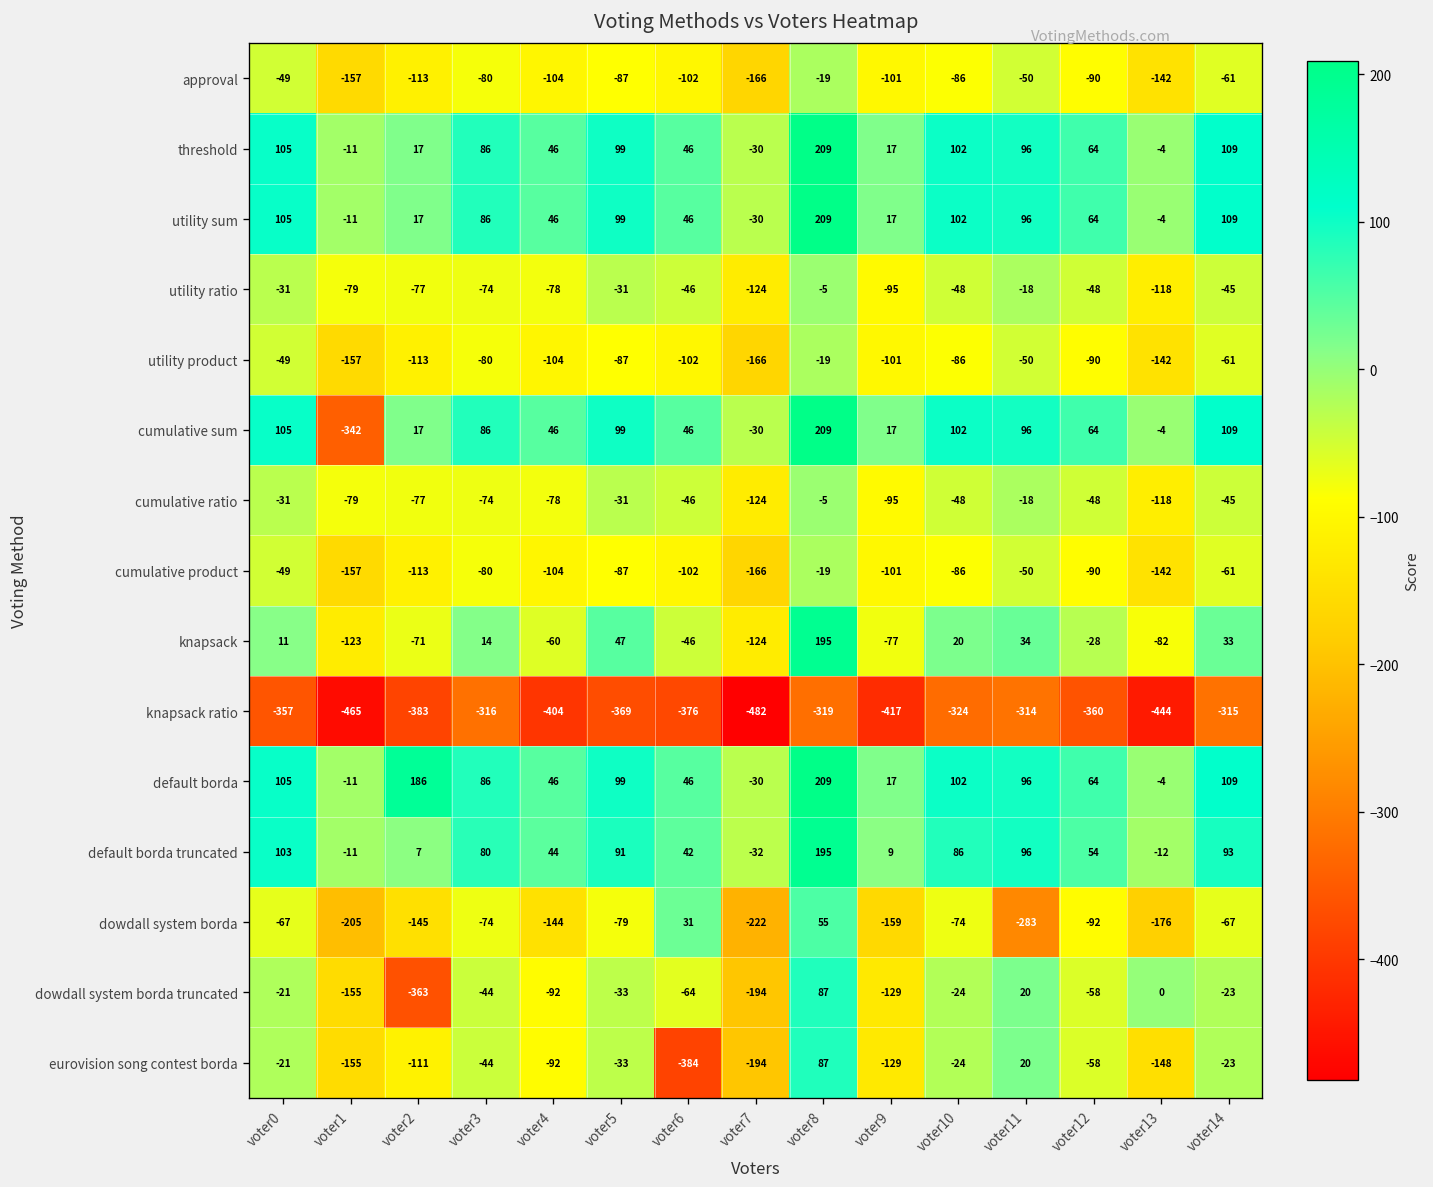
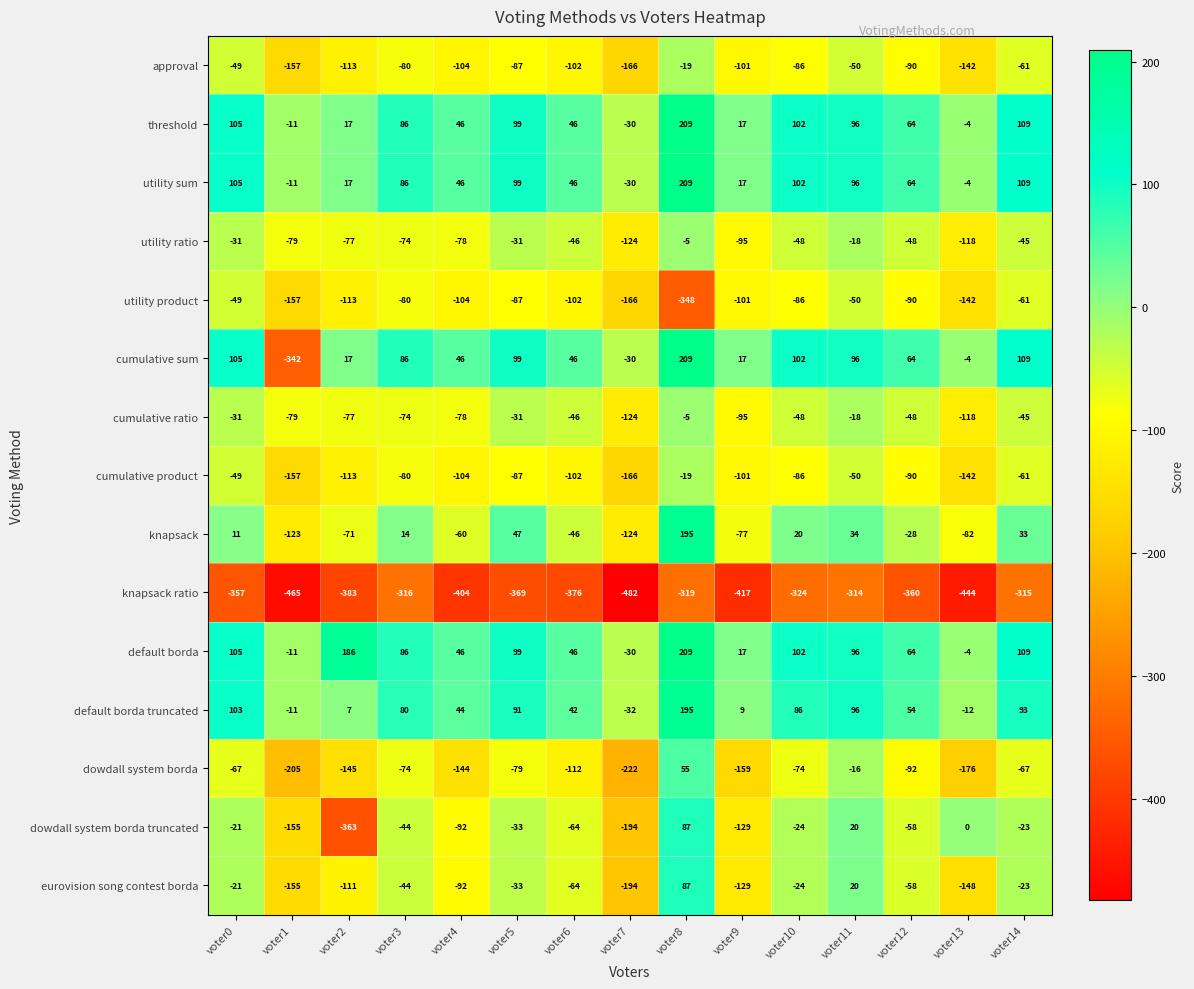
  {
    "utility product": {
      "voter0": -49,
      "voter1": -157,
      "voter2": -113,
      "voter3": -80,
      "voter4": -104,
      "voter5": -87,
      "voter6": -102,
      "voter7": -166,
-     "voter8": -19,
+     "voter8": -348,
      "voter9": -101,
      "voter10": -86,
      "voter11": -50,
      "voter12": -90,
      "voter13": -142,
      "voter14": -61
    },
    "dowdall system borda": {
      "voter0": -67,
      "voter1": -205,
      "voter2": -145,
      "voter3": -74,
      "voter4": -144,
      "voter5": -79,
-     "voter6": 31,
+     "voter6": -112,
      "voter7": -222,
      "voter8": 55,
      "voter9": -159,
      "voter10": -74,
-     "voter11": -283,
+     "voter11": -16,
      "voter12": -92,
      "voter13": -176,
      "voter14": -67
    },
    "eurovision song contest borda": {
      "voter0": -21,
      "voter1": -155,
      "voter2": -111,
      "voter3": -44,
      "voter4": -92,
      "voter5": -33,
-     "voter6": -384,
+     "voter6": -64,
      "voter7": -194,
      "voter8": 87,
      "voter9": -129,
      "voter10": -24,
      "voter11": 20,
      "voter12": -58,
      "voter13": -148,
      "voter14": -23
    }
  }
